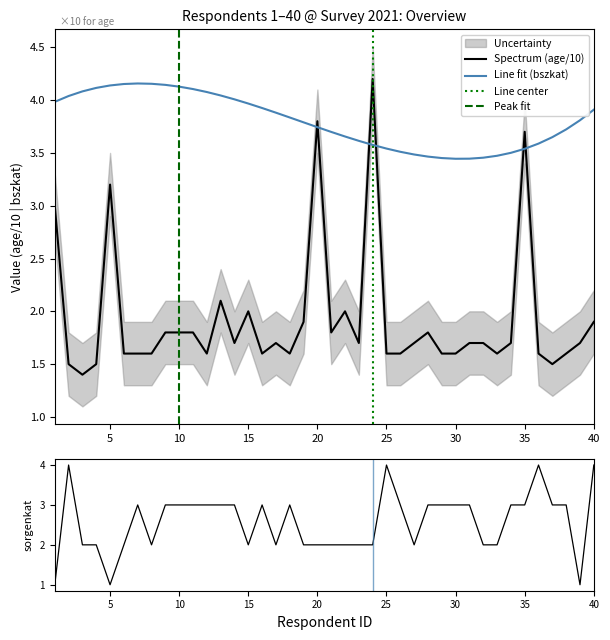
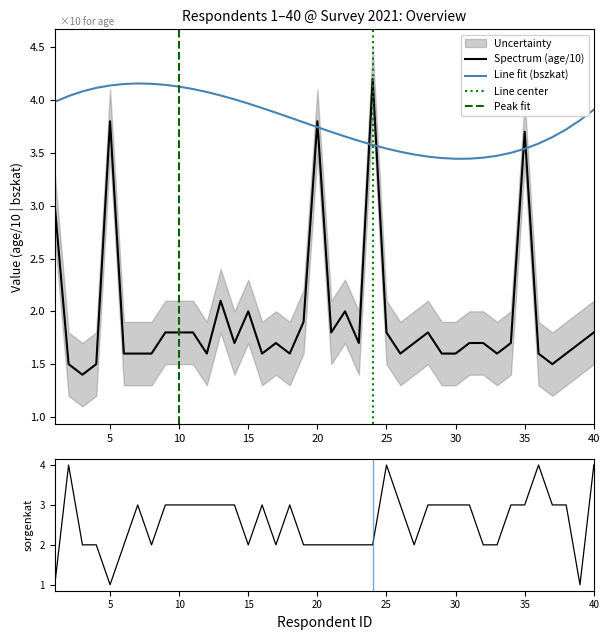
  {
    "Respondents 1–40 @ Survey 2021: Overview": {
      "Spectrum (age/10)": {
-       "5": 3.20,
+       "5": 3.80,
        "10": 1.80,
        "15": 2.00,
        "20": 3.80,
-       "25": 1.60,
+       "25": 1.80,
        "30": 1.60,
        "35": 3.70,
-       "40": 1.90
+       "40": 1.80
      },
      "Line fit (bszkat)": {
        "5": 4.14,
        "10": 4.13,
        "15": 3.97,
        "20": 3.74,
        "25": 3.54,
        "30": 3.44,
        "35": 3.54,
        "40": 3.91
      }
    }
  }
